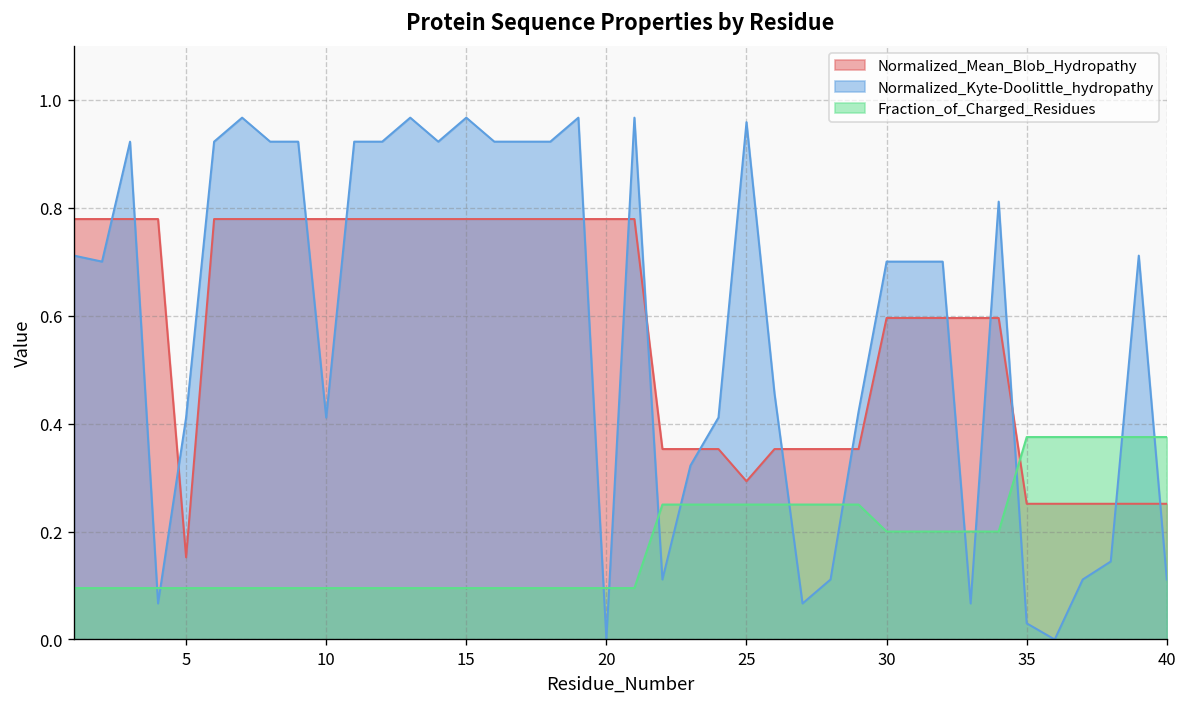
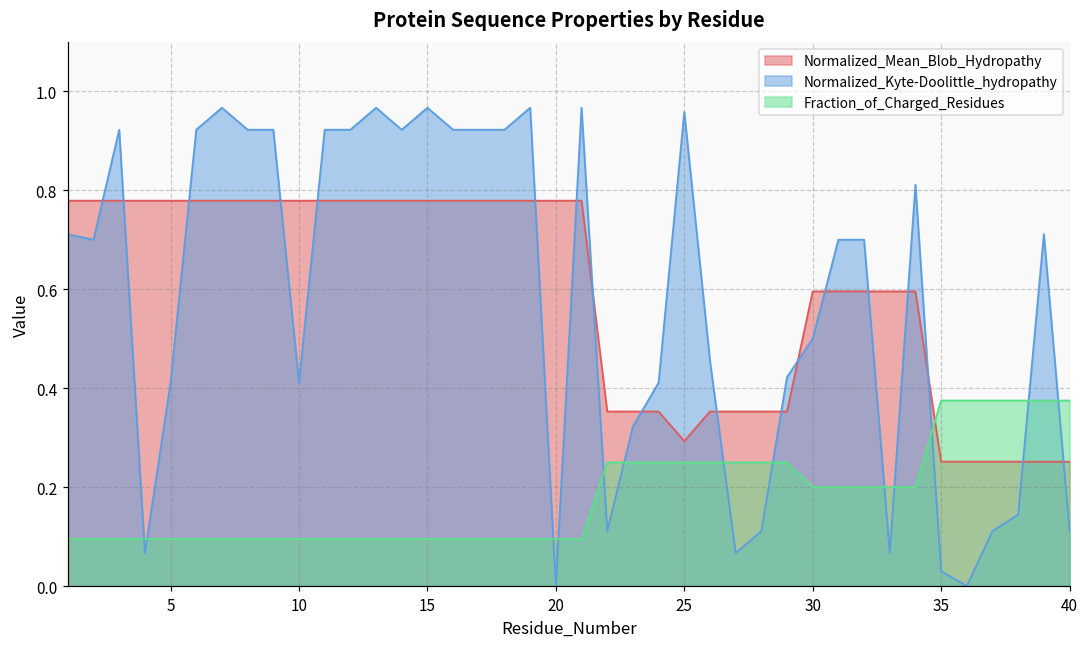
  {
    "Normalized_Mean_Blob_Hydropathy": {
-     "5": 0.15,
+     "5": 0.78,
      "10": 0.78,
      "15": 0.78,
      "20": 0.78,
      "25": 0.29,
      "30": 0.60,
      "35": 0.25,
      "40": 0.25
    },
    "Normalized_Kyte-Doolittle_hydropathy": {
      "5": 0.41,
      "10": 0.41,
      "15": 0.97,
      "20": 0.0,
      "25": 0.96,
-     "30": 0.7,
+     "30": 0.5,
      "35": 0.03,
      "40": 0.11
    },
    "Fraction_of_Charged_Residues": {
      "5": 0.10,
      "10": 0.10,
      "15": 0.10,
      "20": 0.10,
      "25": 0.25,
      "30": 0.20,
      "35": 0.38,
      "40": 0.38
    }
  }
